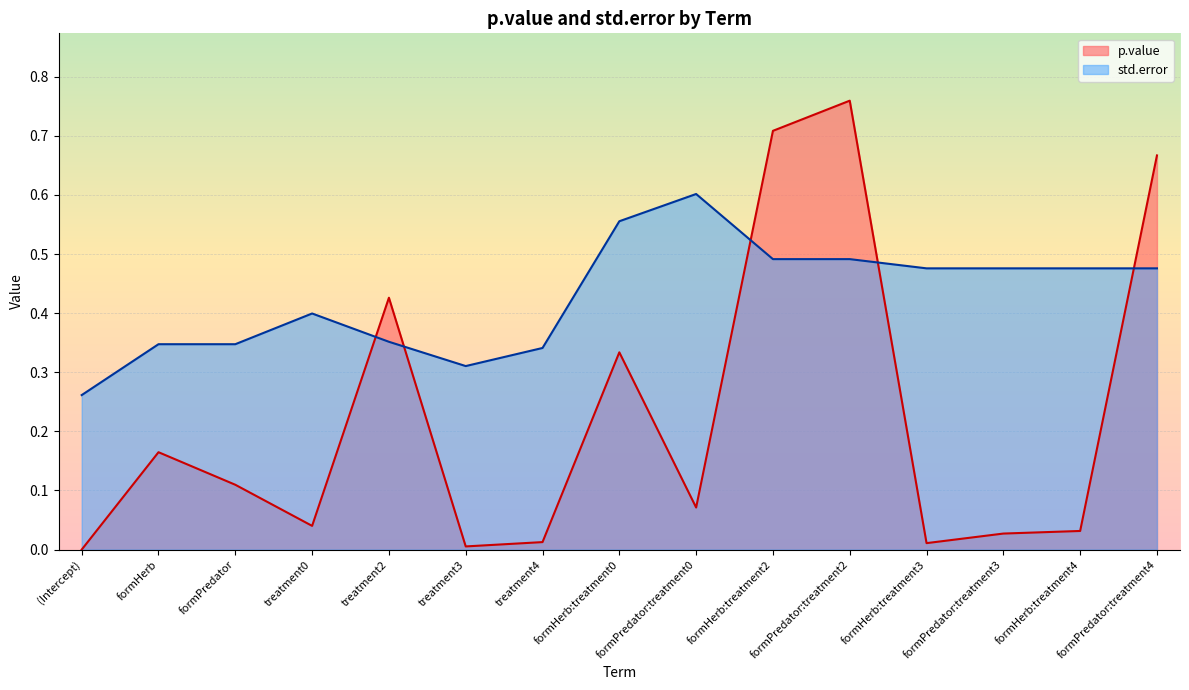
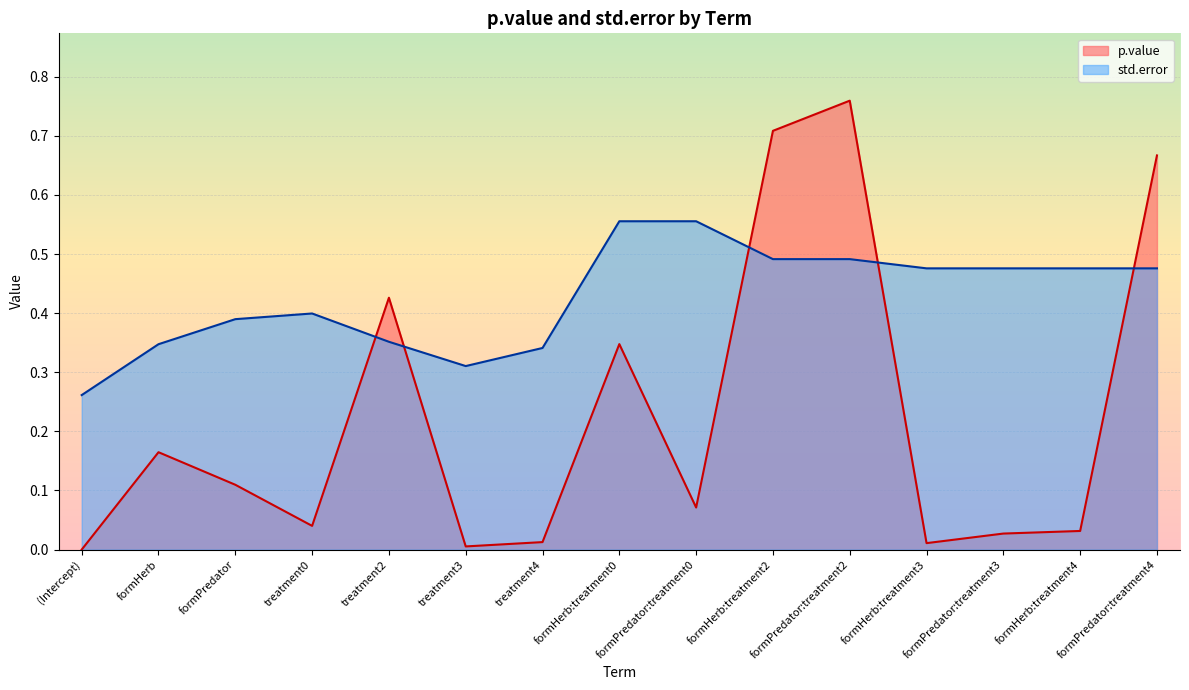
  {
    "p.value": {
      "(Intercept)": 0.00,
      "formHerb": 0.16,
      "formPredator": 0.11,
      "treatment0": 0.04,
      "treatment2": 0.43,
      "treatment3": 0.01,
      "treatment4": 0.01,
-     "formHerb:treatment0": 0.33,
+     "formHerb:treatment0": 0.35,
      "formPredator:treatment0": 0.07,
      "formHerb:treatment2": 0.71,
      "formPredator:treatment2": 0.76,
      "formHerb:treatment3": 0.01,
      "formPredator:treatment3": 0.03,
      "formHerb:treatment4": 0.03,
      "formPredator:treatment4": 0.67
    },
    "std.error": {
      "(Intercept)": 0.26,
      "formHerb": 0.35,
-     "formPredator": 0.35,
+     "formPredator": 0.39,
      "treatment0": 0.40,
      "treatment2": 0.35,
      "treatment3": 0.31,
      "treatment4": 0.34,
      "formHerb:treatment0": 0.56,
-     "formPredator:treatment0": 0.60,
+     "formPredator:treatment0": 0.56,
      "formHerb:treatment2": 0.49,
      "formPredator:treatment2": 0.49,
      "formHerb:treatment3": 0.48,
      "formPredator:treatment3": 0.48,
      "formHerb:treatment4": 0.48,
      "formPredator:treatment4": 0.48
    }
  }
